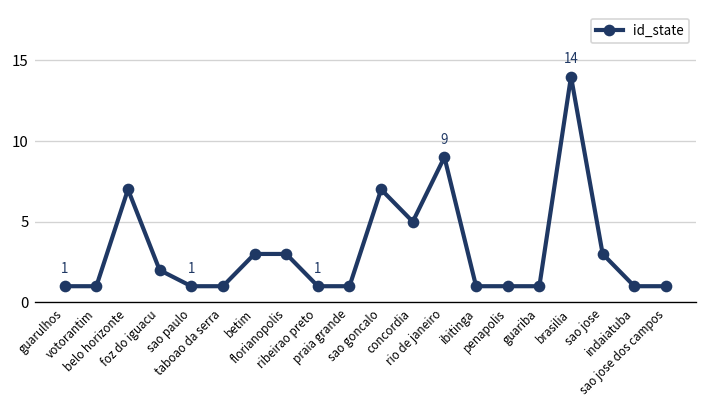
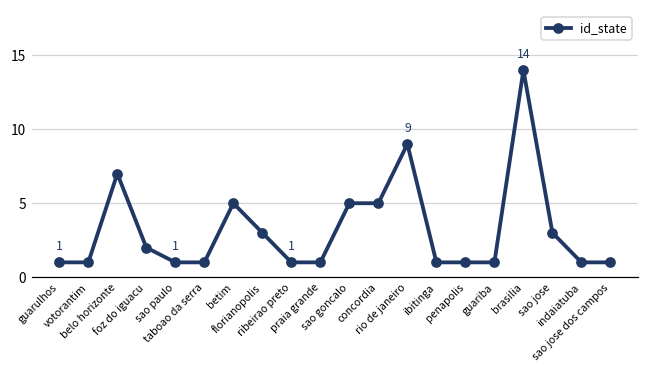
  {
    "belo horizonte": 7,
    "foz do iguacu": 2,
-   "betim": 3,
+   "betim": 5,
    "florianopolis": 3,
-   "sao goncalo": 7,
+   "sao goncalo": 5,
    "concordia": 5,
    "ibitinga": 1,
    "penapolis": 1,
    "guariba": 1,
    "sao jose": 3,
    "indaiatuba": 1,
    "sao jose dos campos": 1
  }
